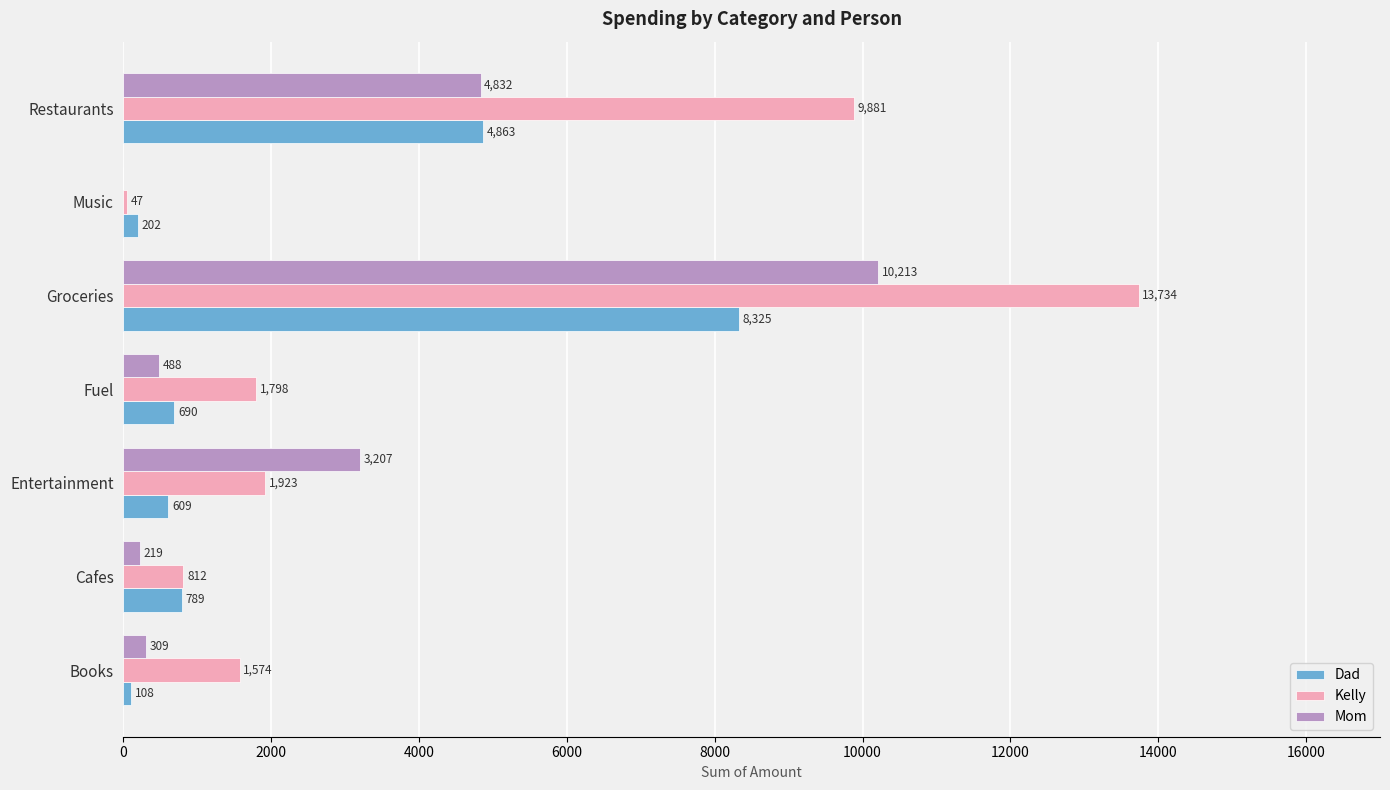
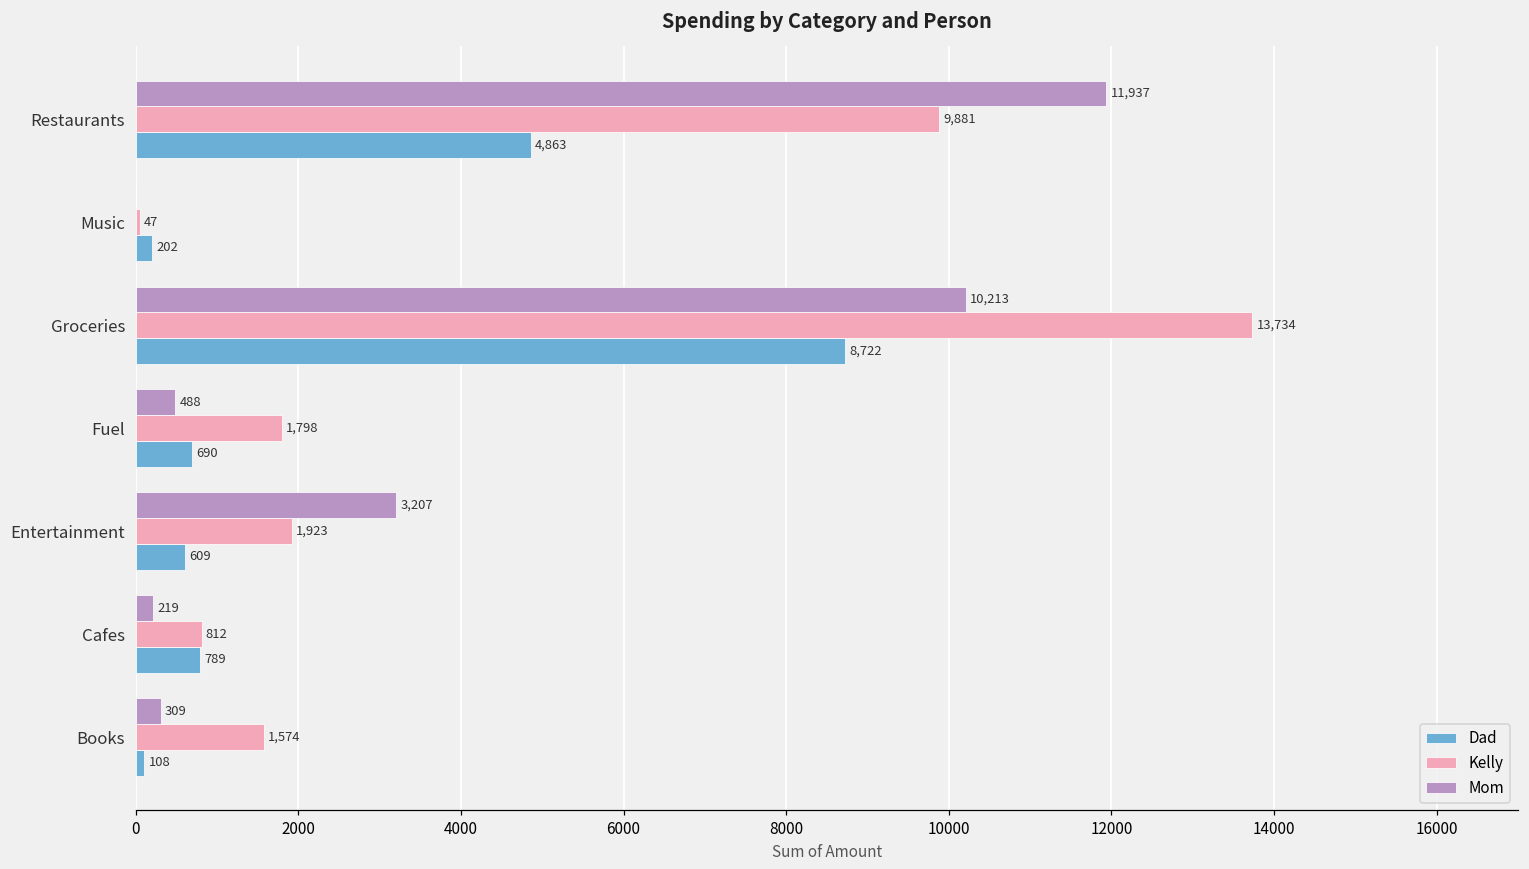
  {
    "Dad": {
      "Restaurants": "4,863",
      "Music": "202",
-     "Groceries": "8,325",
+     "Groceries": "8,722",
      "Fuel": "690",
      "Entertainment": "609",
      "Cafes": "789",
      "Books": "108"
    },
    "Kelly": {
      "Restaurants": "9,881",
      "Music": "47",
      "Groceries": "13,734",
      "Fuel": "1,798",
      "Entertainment": "1,923",
      "Cafes": "812",
      "Books": "1,574"
    },
    "Mom": {
-     "Restaurants": "4,832",
+     "Restaurants": "11,937",
      "Groceries": "10,213",
      "Fuel": "488",
      "Entertainment": "3,207",
      "Cafes": "219",
      "Books": "309"
    }
  }
